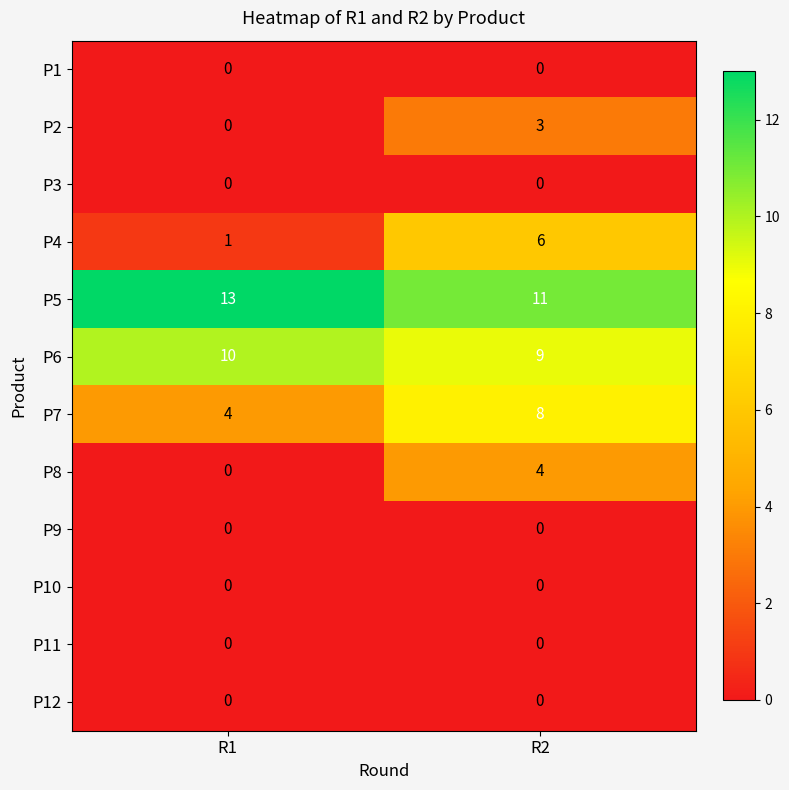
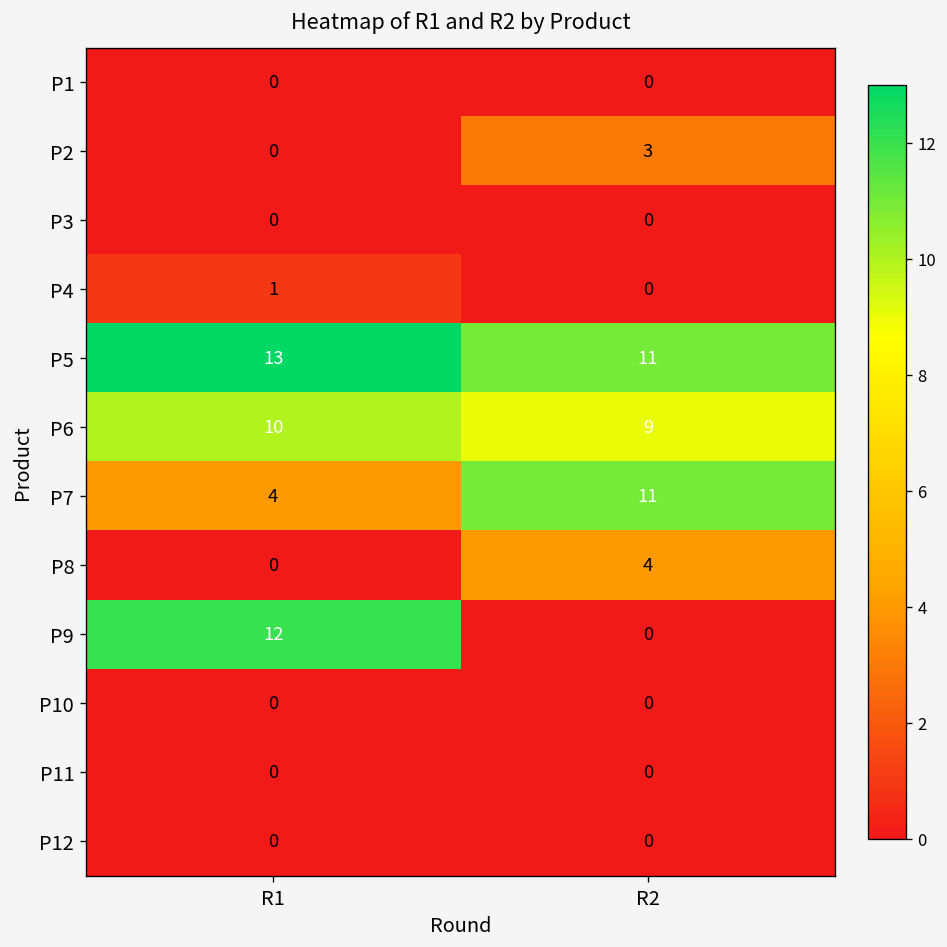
  {
    "P1": {
      "R1": 0,
      "R2": 0
    },
    "P2": {
      "R1": 0,
      "R2": 3
    },
    "P3": {
      "R1": 0,
      "R2": 0
    },
    "P4": {
      "R1": 1,
-     "R2": 6
+     "R2": 0
    },
    "P5": {
      "R1": 13,
      "R2": 11
    },
    "P6": {
      "R1": 10,
      "R2": 9
    },
    "P7": {
      "R1": 4,
-     "R2": 8
+     "R2": 11
    },
    "P8": {
      "R1": 0,
      "R2": 4
    },
    "P9": {
-     "R1": 0,
+     "R1": 12,
      "R2": 0
    },
    "P10": {
      "R1": 0,
      "R2": 0
    },
    "P11": {
      "R1": 0,
      "R2": 0
    },
    "P12": {
      "R1": 0,
      "R2": 0
    }
  }
